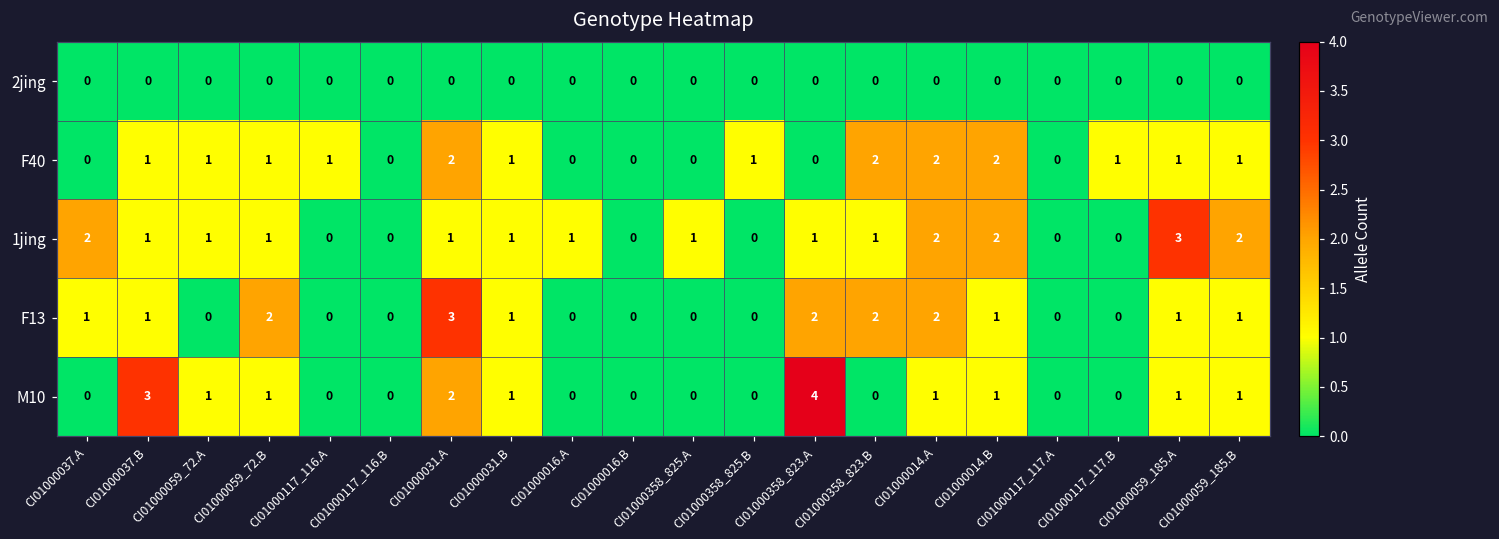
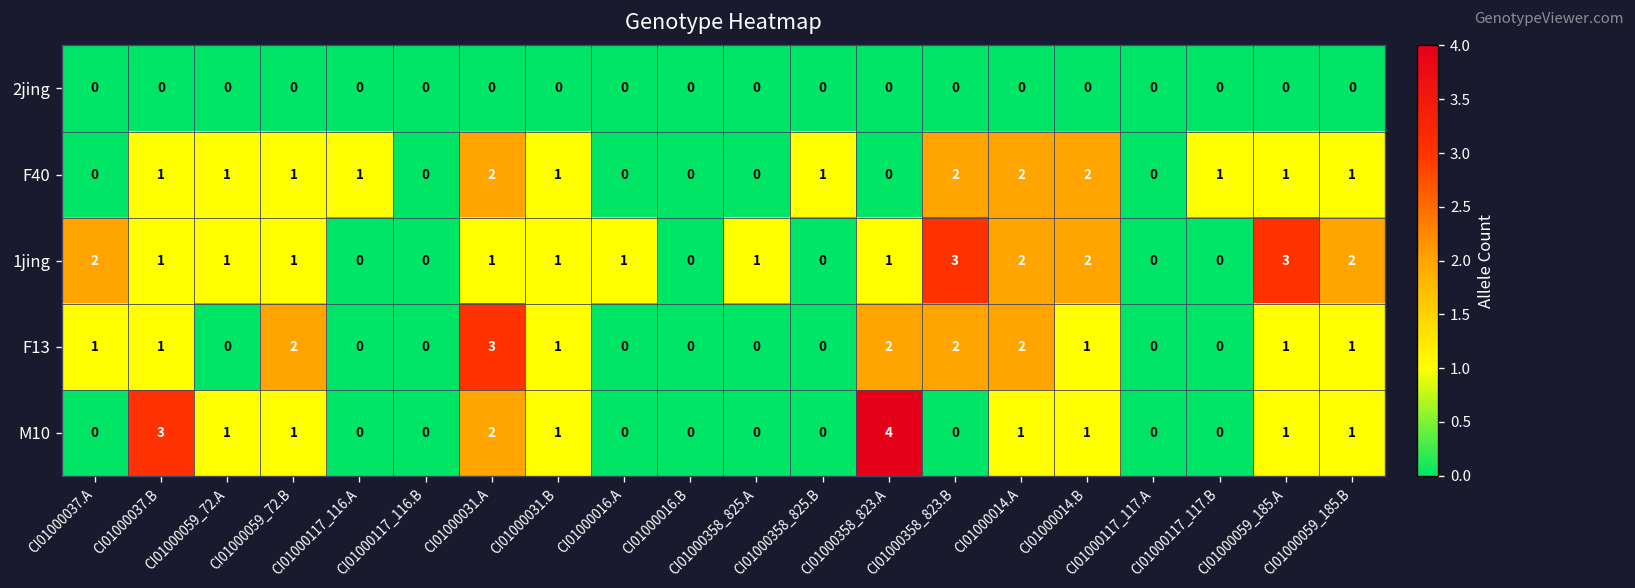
  {
    "2jing": {
      "CI01000037.A": 0,
      "CI01000037.B": 0,
      "CI01000059_72.A": 0,
      "CI01000059_72.B": 0,
      "CI01000117_116.A": 0,
      "CI01000117_116.B": 0,
      "CI01000031.A": 0,
      "CI01000031.B": 0,
      "CI01000016.A": 0,
      "CI01000016.B": 0,
      "CI01000358_825.A": 0,
      "CI01000358_825.B": 0,
      "CI01000358_823.A": 0,
      "CI01000358_823.B": 0,
      "CI01000014.A": 0,
      "CI01000014.B": 0,
      "CI01000117_117.A": 0,
      "CI01000117_117.B": 0,
      "CI01000059_185.A": 0,
      "CI01000059_185.B": 0
    },
    "F40": {
      "CI01000037.A": 0,
      "CI01000037.B": 1,
      "CI01000059_72.A": 1,
      "CI01000059_72.B": 1,
      "CI01000117_116.A": 1,
      "CI01000117_116.B": 0,
      "CI01000031.A": 2,
      "CI01000031.B": 1,
      "CI01000016.A": 0,
      "CI01000016.B": 0,
      "CI01000358_825.A": 0,
      "CI01000358_825.B": 1,
      "CI01000358_823.A": 0,
      "CI01000358_823.B": 2,
      "CI01000014.A": 2,
      "CI01000014.B": 2,
      "CI01000117_117.A": 0,
      "CI01000117_117.B": 1,
      "CI01000059_185.A": 1,
      "CI01000059_185.B": 1
    },
    "1jing": {
      "CI01000037.A": 2,
      "CI01000037.B": 1,
      "CI01000059_72.A": 1,
      "CI01000059_72.B": 1,
      "CI01000117_116.A": 0,
      "CI01000117_116.B": 0,
      "CI01000031.A": 1,
      "CI01000031.B": 1,
      "CI01000016.A": 1,
      "CI01000016.B": 0,
      "CI01000358_825.A": 1,
      "CI01000358_825.B": 0,
      "CI01000358_823.A": 1,
-     "CI01000358_823.B": 1,
+     "CI01000358_823.B": 3,
      "CI01000014.A": 2,
      "CI01000014.B": 2,
      "CI01000117_117.A": 0,
      "CI01000117_117.B": 0,
      "CI01000059_185.A": 3,
      "CI01000059_185.B": 2
    },
    "F13": {
      "CI01000037.A": 1,
      "CI01000037.B": 1,
      "CI01000059_72.A": 0,
      "CI01000059_72.B": 2,
      "CI01000117_116.A": 0,
      "CI01000117_116.B": 0,
      "CI01000031.A": 3,
      "CI01000031.B": 1,
      "CI01000016.A": 0,
      "CI01000016.B": 0,
      "CI01000358_825.A": 0,
      "CI01000358_825.B": 0,
      "CI01000358_823.A": 2,
      "CI01000358_823.B": 2,
      "CI01000014.A": 2,
      "CI01000014.B": 1,
      "CI01000117_117.A": 0,
      "CI01000117_117.B": 0,
      "CI01000059_185.A": 1,
      "CI01000059_185.B": 1
    },
    "M10": {
      "CI01000037.A": 0,
      "CI01000037.B": 3,
      "CI01000059_72.A": 1,
      "CI01000059_72.B": 1,
      "CI01000117_116.A": 0,
      "CI01000117_116.B": 0,
      "CI01000031.A": 2,
      "CI01000031.B": 1,
      "CI01000016.A": 0,
      "CI01000016.B": 0,
      "CI01000358_825.A": 0,
      "CI01000358_825.B": 0,
      "CI01000358_823.A": 4,
      "CI01000358_823.B": 0,
      "CI01000014.A": 1,
      "CI01000014.B": 1,
      "CI01000117_117.A": 0,
      "CI01000117_117.B": 0,
      "CI01000059_185.A": 1,
      "CI01000059_185.B": 1
    }
  }
